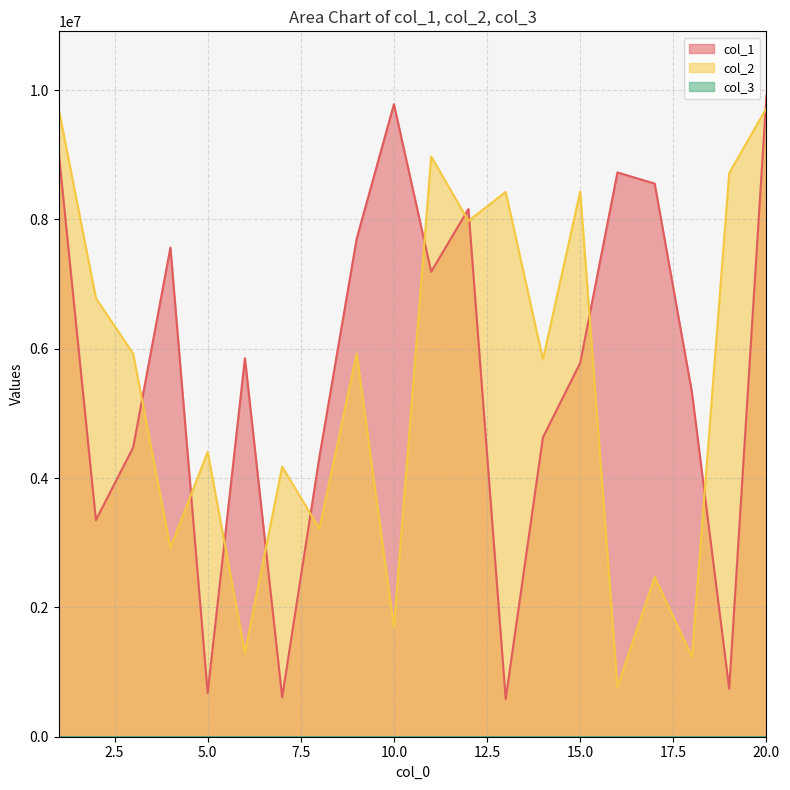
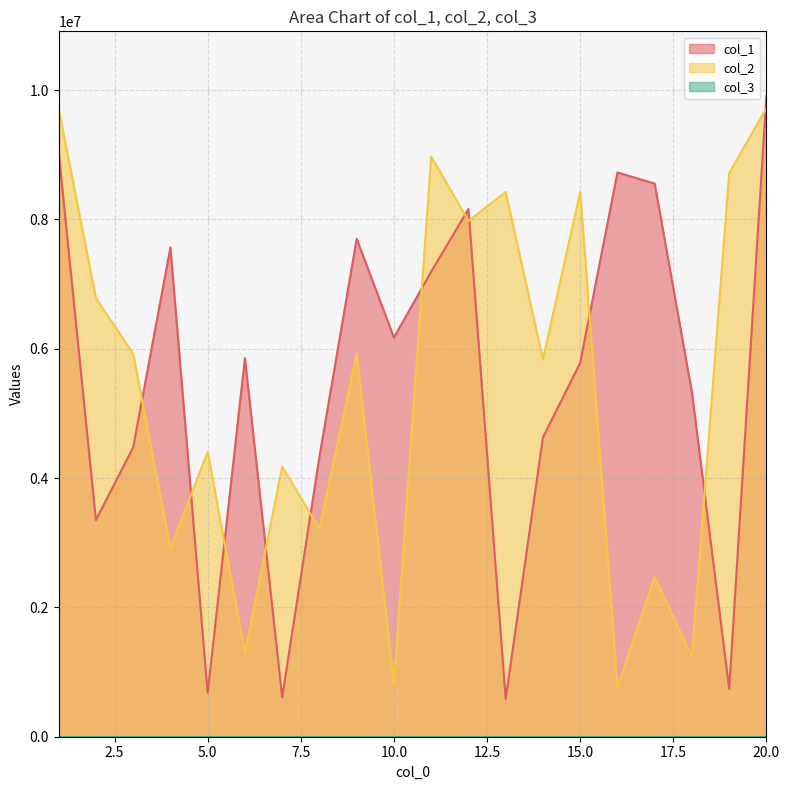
  {
    "col_1": {
      "5.0": 700000,
-     "10.0": 9800000,
+     "10.0": 6200000,
      "15.0": 5800000,
      "20.0": 9900000
    },
    "col_2": {
      "5.0": 4400000,
-     "10.0": 1700000,
+     "10.0": 800000,
      "15.0": 8400000,
      "20.0": 9700000
    },
    "col_3": {
      "5.0": 0,
      "10.0": 0,
      "15.0": 0,
      "20.0": 0
    }
  }
